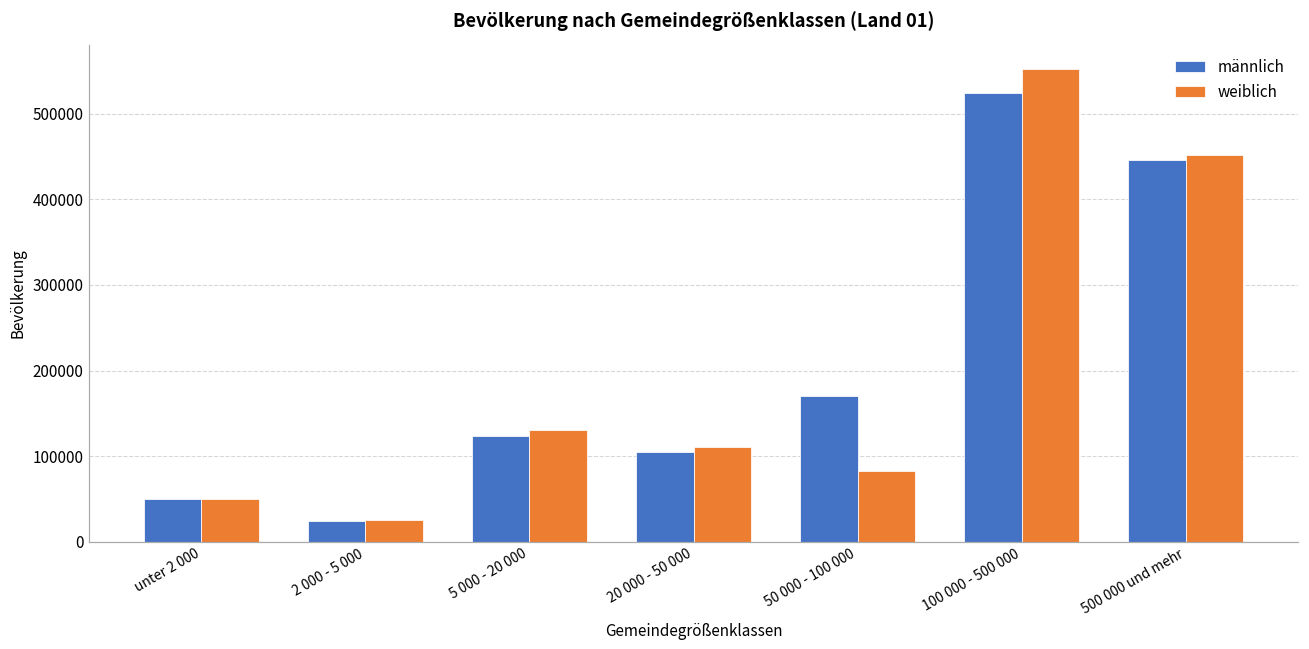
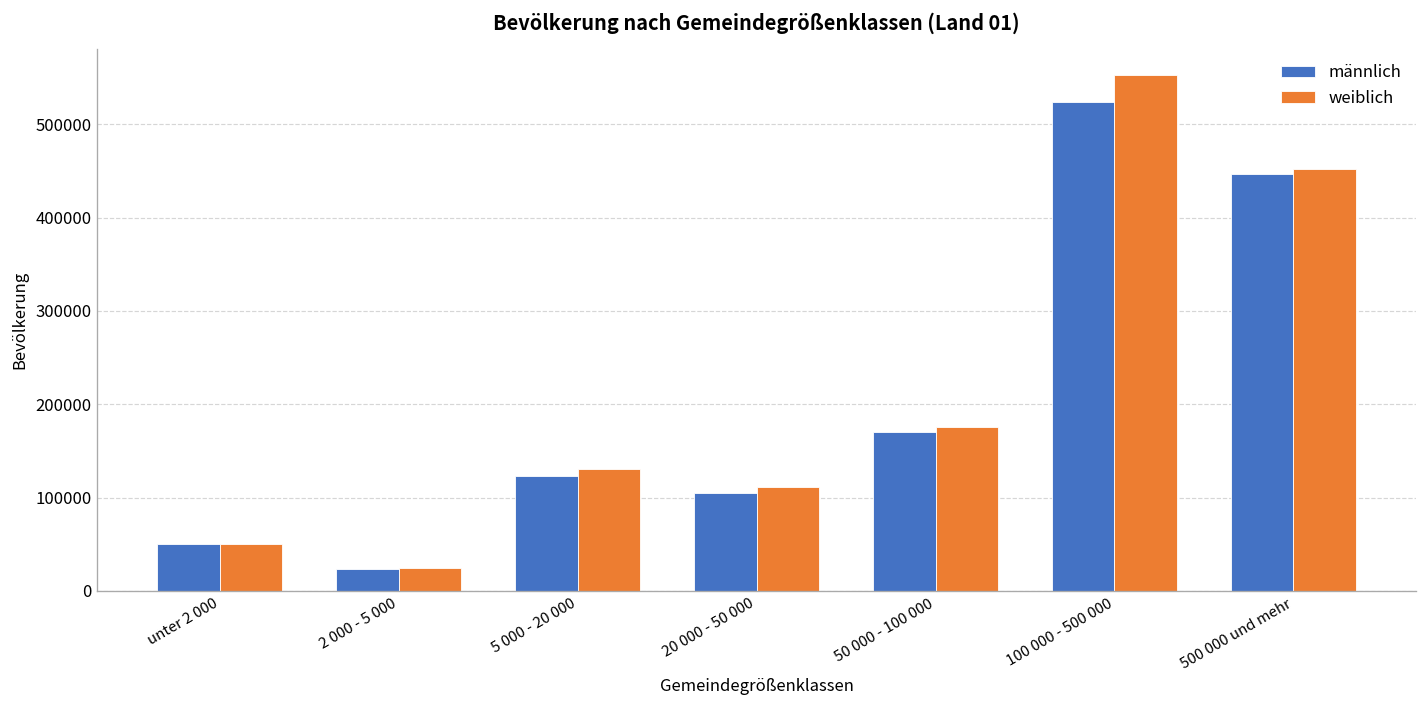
  {
    "männlich": {
      "unter 2 000": 50000,
      "2 000 - 5 000": 20000,
      "5 000 - 20 000": 120000,
      "20 000 - 50 000": 110000,
      "50 000 - 100 000": 170000,
      "100 000 - 500 000": 520000,
      "500 000 und mehr": 450000
    },
    "weiblich": {
      "unter 2 000": 50000,
      "2 000 - 5 000": 20000,
      "5 000 - 20 000": 130000,
      "20 000 - 50 000": 110000,
-     "50 000 - 100 000": 80000,
+     "50 000 - 100 000": 180000,
      "100 000 - 500 000": 550000,
      "500 000 und mehr": 450000
    }
  }
